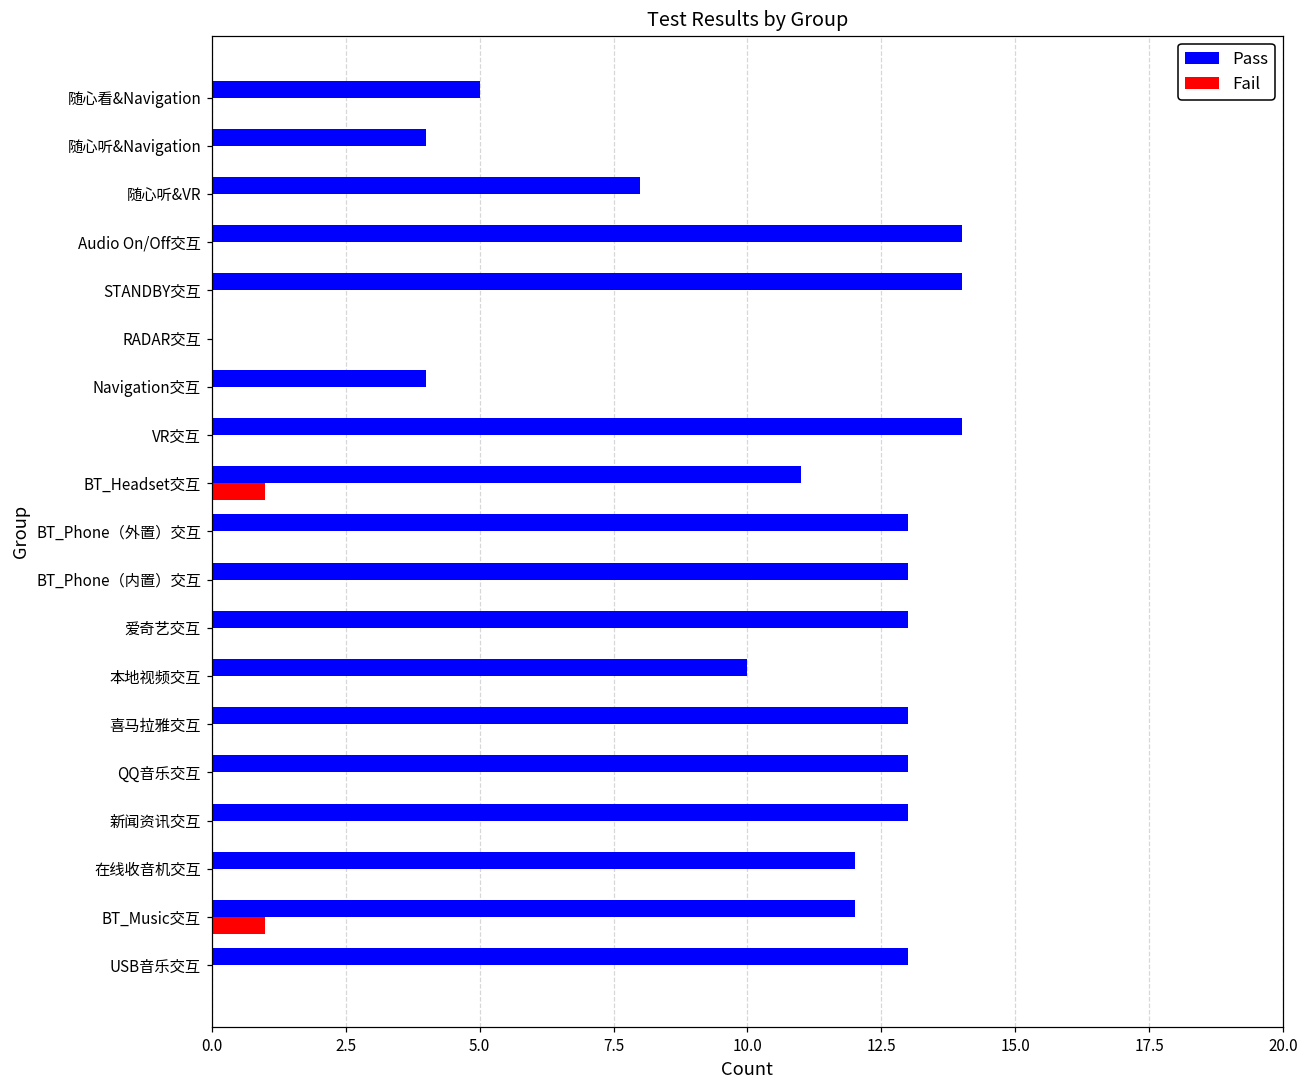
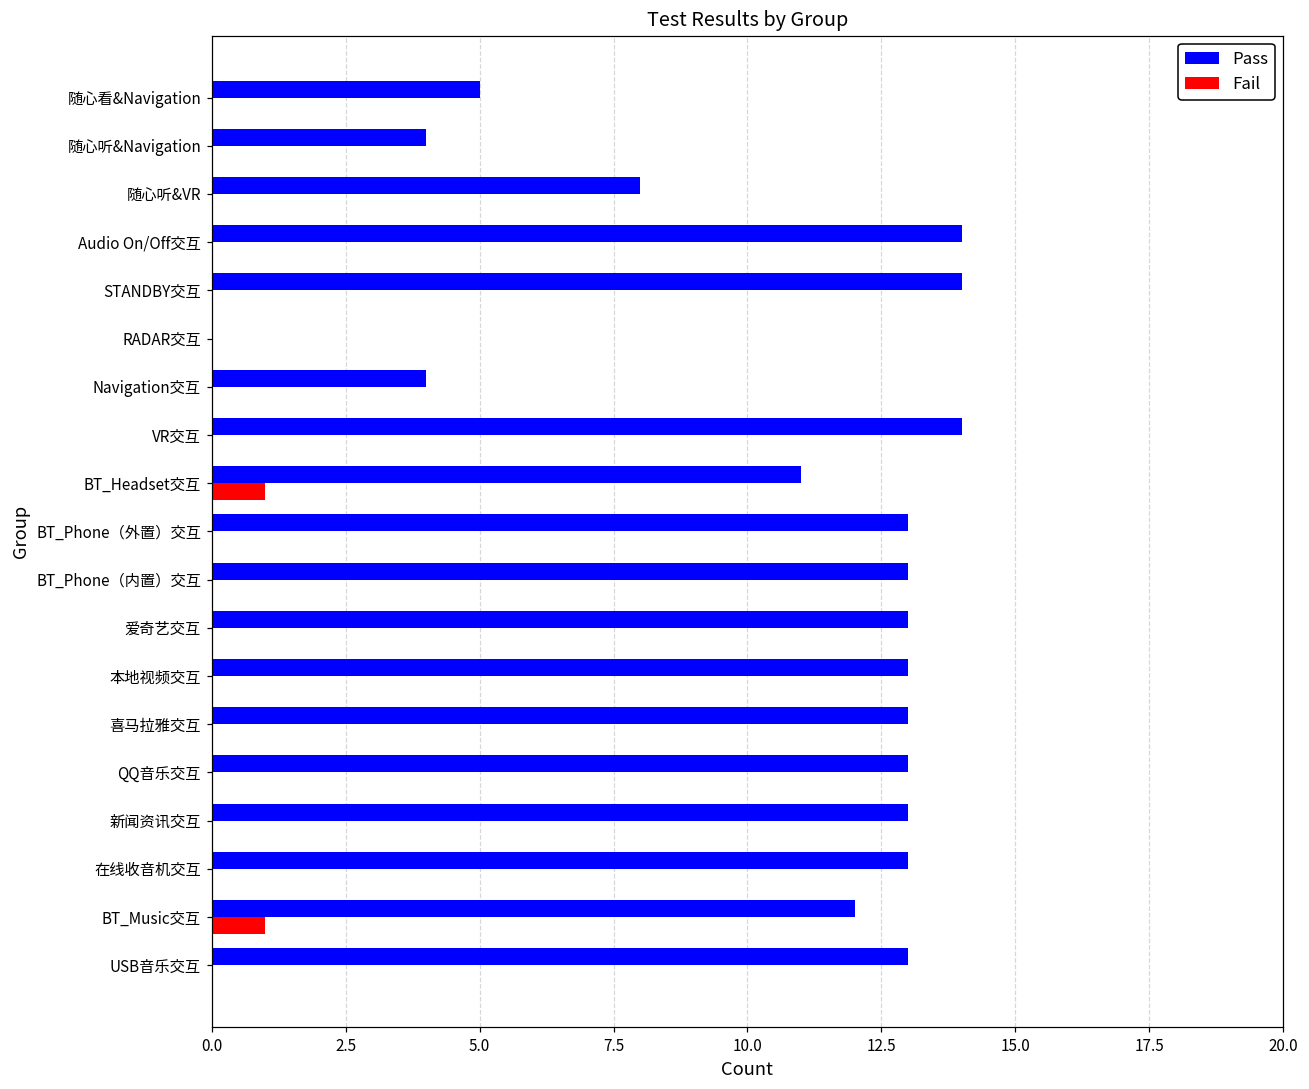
  {
    "Pass": {
      "随心看&Navigation": 5,
      "随心听&Navigation": 4,
      "随心听&VR": 8,
      "Audio On/Off交互": 14,
      "STANDBY交互": 14,
      "RADAR交互": 0,
      "Navigation交互": 4,
      "VR交互": 14,
      "BT_Headset交互": 11,
      "BT_Phone（外置）交互": 13,
      "BT_Phone（内置）交互": 13,
      "爱奇艺交互": 13,
-     "本地视频交互": 10,
+     "本地视频交互": 13,
      "喜马拉雅交互": 13,
      "QQ音乐交互": 13,
      "新闻资讯交互": 13,
-     "在线收音机交互": 12,
+     "在线收音机交互": 13,
      "BT_Music交互": 12,
      "USB音乐交互": 13
    },
    "Fail": {
      "随心看&Navigation": 0,
      "随心听&Navigation": 0,
      "随心听&VR": 0,
      "Audio On/Off交互": 0,
      "STANDBY交互": 0,
      "RADAR交互": 0,
      "Navigation交互": 0,
      "VR交互": 0,
      "BT_Headset交互": 1,
      "BT_Phone（外置）交互": 0,
      "BT_Phone（内置）交互": 0,
      "爱奇艺交互": 0,
      "本地视频交互": 0,
      "喜马拉雅交互": 0,
      "QQ音乐交互": 0,
      "新闻资讯交互": 0,
      "在线收音机交互": 0,
      "BT_Music交互": 1,
      "USB音乐交互": 0
    }
  }
